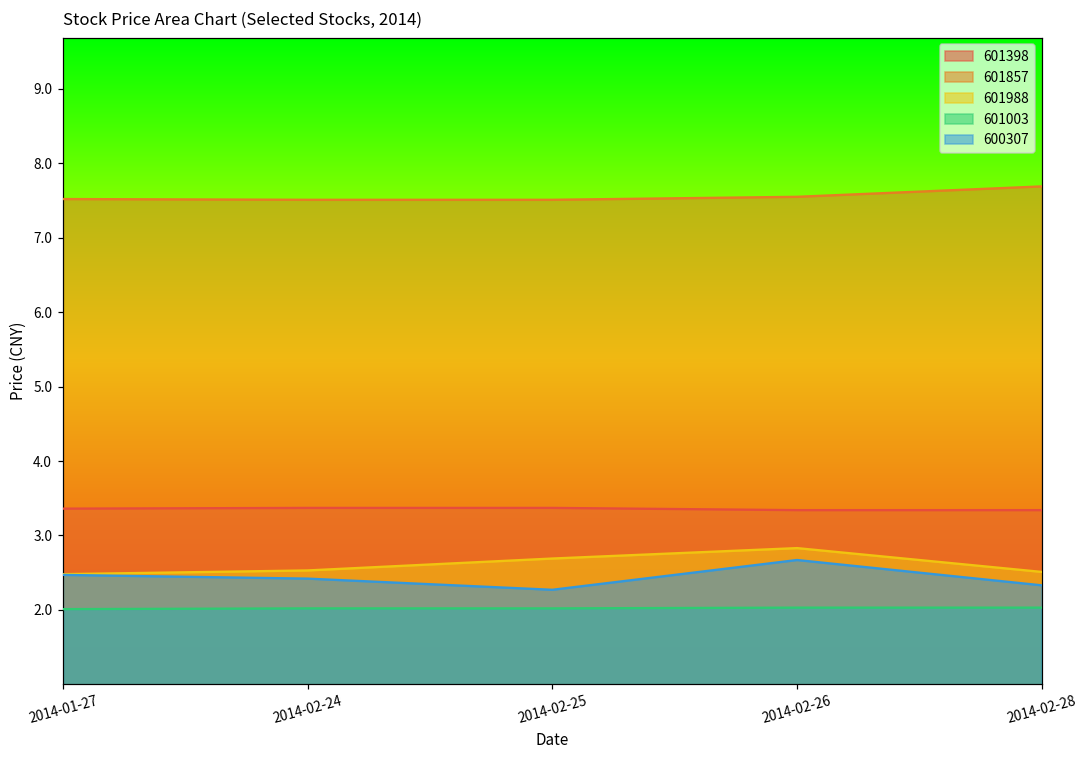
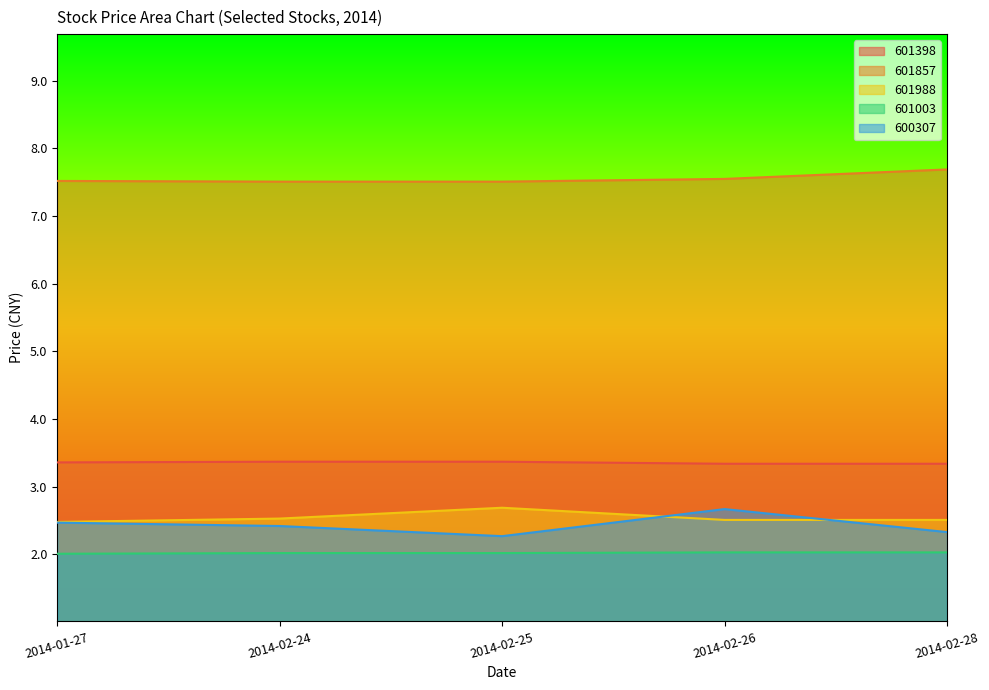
  {
    "601988": {
      "2014-02-24": 2.5,
      "2014-02-25": 2.7,
-     "2014-02-26": 2.8,
+     "2014-02-26": 2.5,
      "2014-02-28": 2.5
    },
    "601003": {
      "2014-01-27": 2.0,
      "2014-02-24": 2.0,
      "2014-02-25": 2.0,
      "2014-02-26": 2.0,
      "2014-02-28": 2.0
    },
    "600307": {
      "2014-02-24": 2.4,
      "2014-02-25": 2.3,
      "2014-02-26": 2.7,
      "2014-02-28": 2.3
    }
  }
